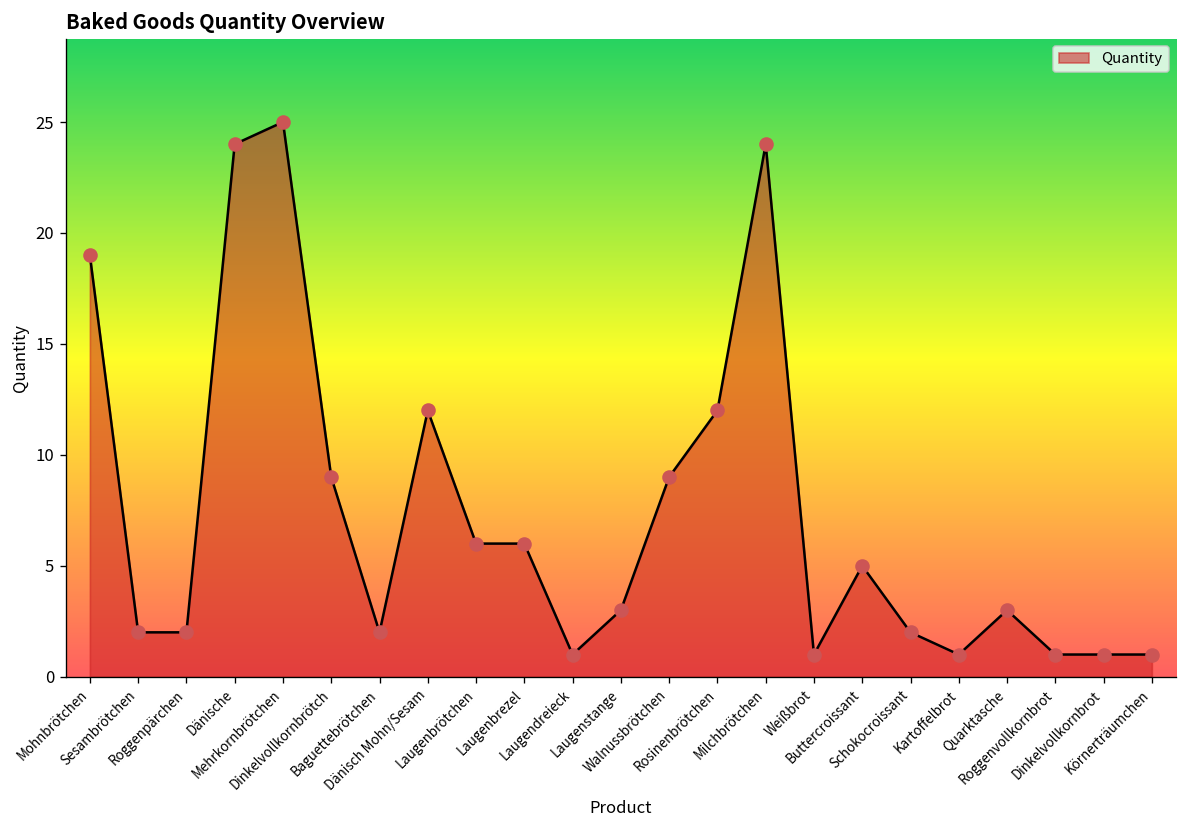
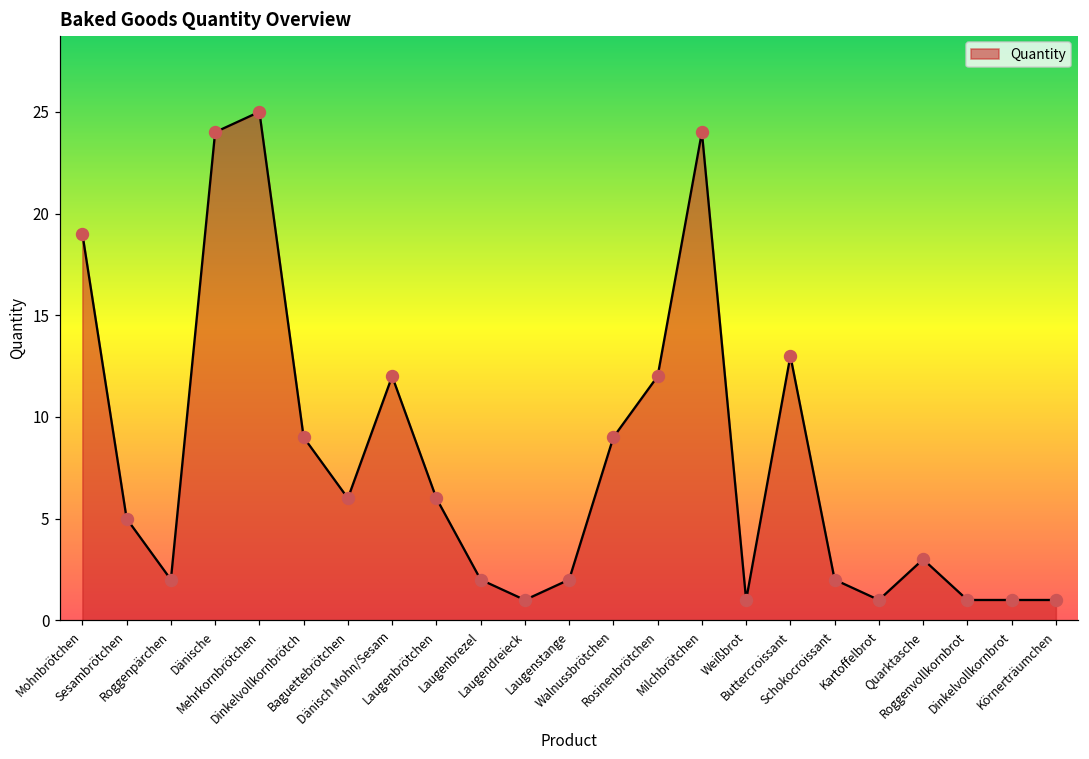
  {
    "Mohnbrötchen": 19,
-   "Sesambrötchen": 2,
+   "Sesambrötchen": 5,
    "Roggenpärchen": 2,
    "Dänische": 24,
    "Mehrkornbrötchen": 25,
    "Dinkelvollkornbrötch": 9,
-   "Baguettebrötchen": 2,
+   "Baguettebrötchen": 6,
    "Dänisch Mohn/Sesam": 12,
    "Laugenbrötchen": 6,
-   "Laugenbrezel": 6,
+   "Laugenbrezel": 2,
    "Laugendreieck": 1,
-   "Laugenstange": 3,
+   "Laugenstange": 2,
    "Walnussbrötchen": 9,
    "Rosinenbrötchen": 12,
    "Milchbrötchen": 24,
    "Weißbrot": 1,
-   "Buttercroissant": 5,
+   "Buttercroissant": 13,
    "Schokocroissant": 2,
    "Kartoffelbrot": 1,
    "Quarktasche": 3,
    "Roggenvollkornbrot": 1,
    "Dinkelvollkornbrot": 1,
    "Körnerträumchen": 1
  }
